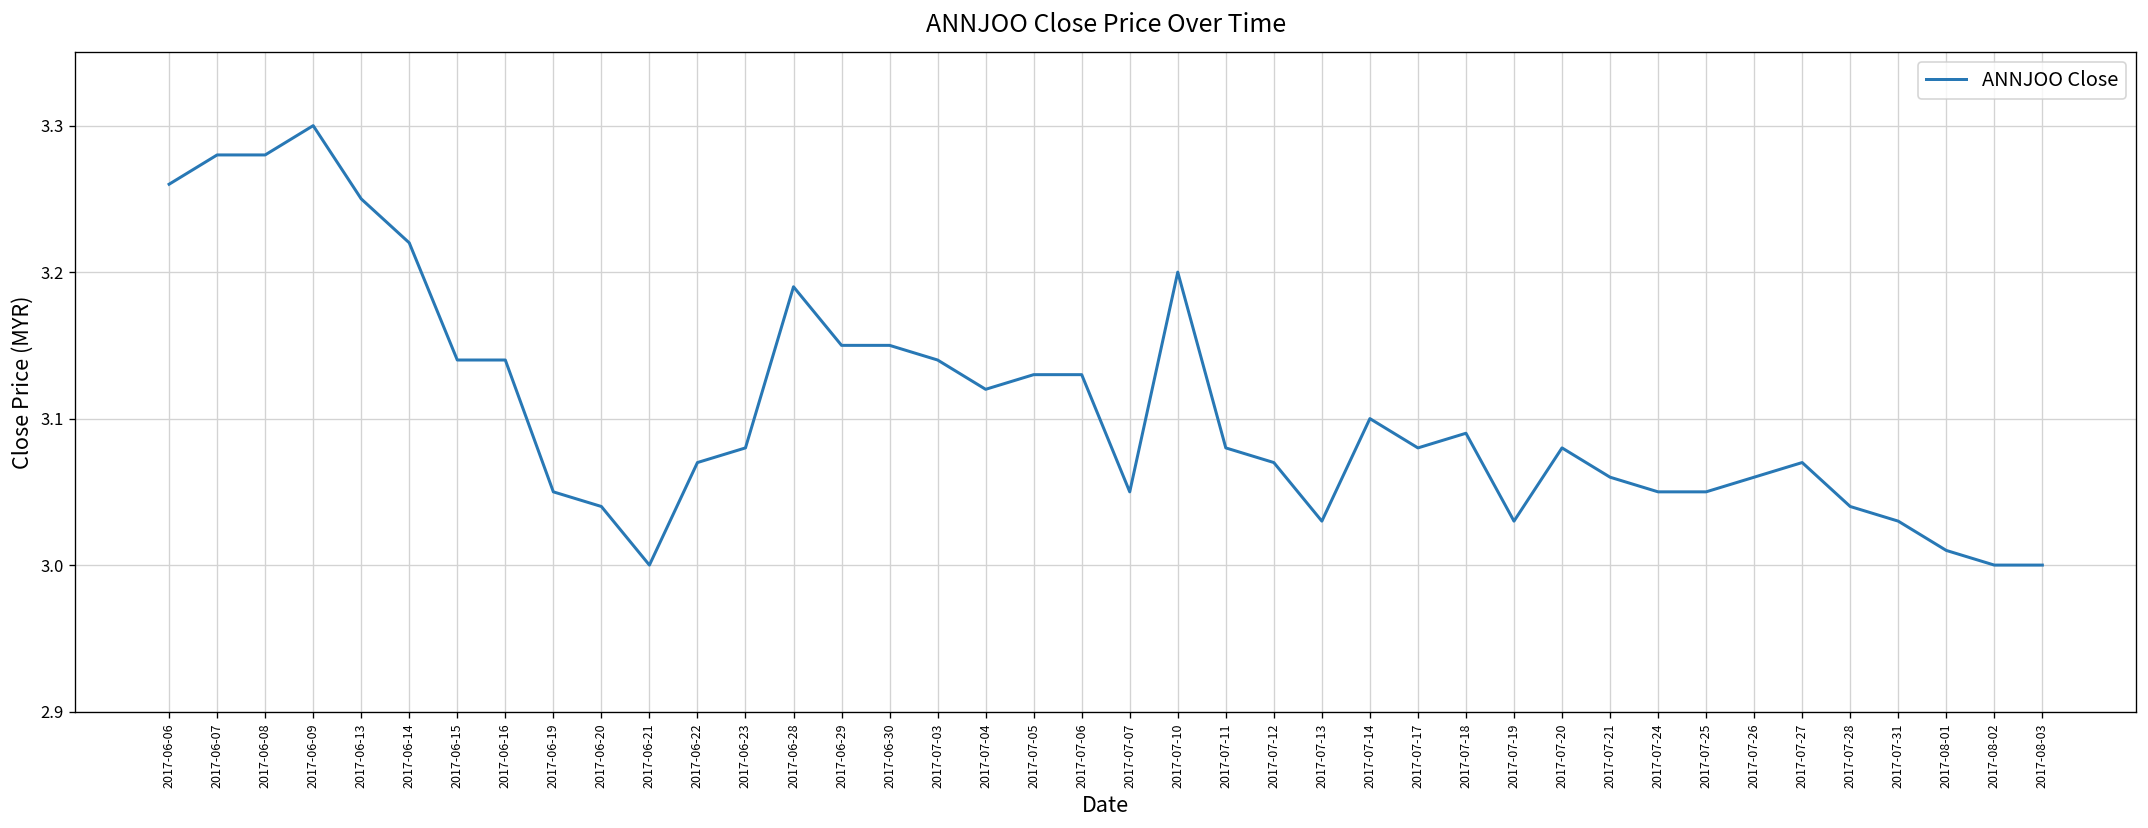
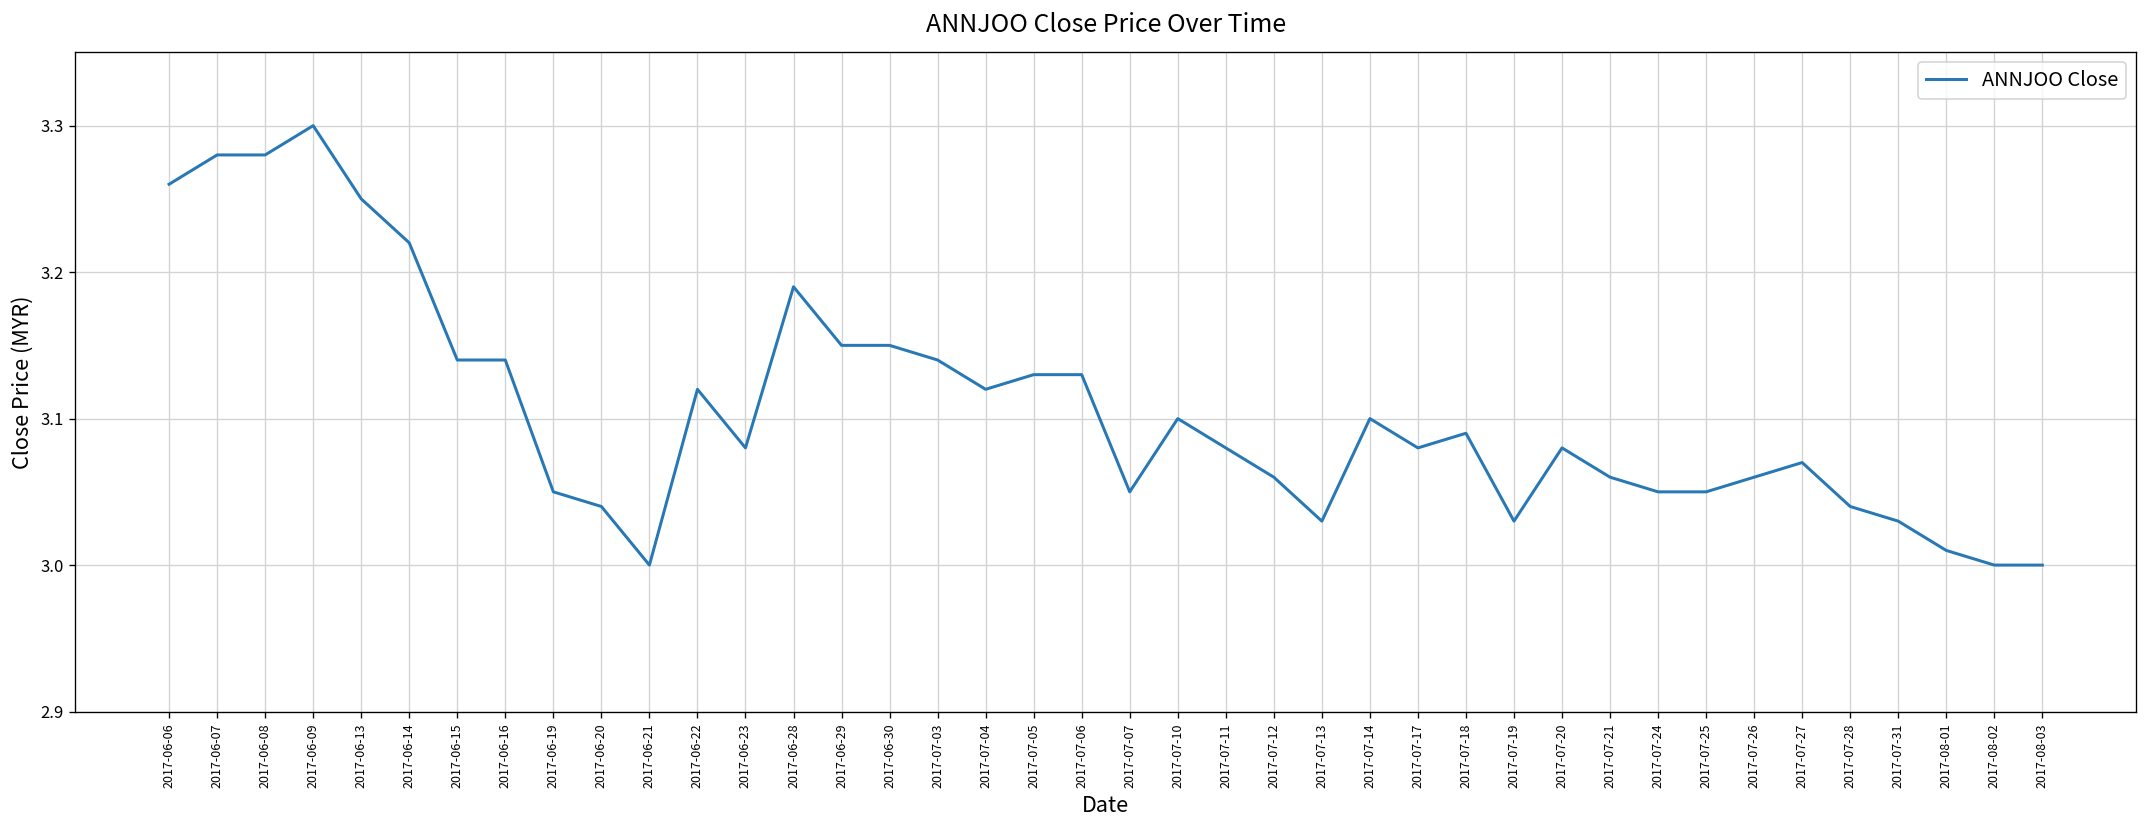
  {
    "2017-06-06": 3.26,
    "2017-06-07": 3.28,
    "2017-06-08": 3.28,
    "2017-06-09": 3.30,
    "2017-06-13": 3.25,
    "2017-06-14": 3.22,
    "2017-06-15": 3.14,
    "2017-06-16": 3.14,
    "2017-06-19": 3.05,
    "2017-06-20": 3.04,
    "2017-06-21": 3.00,
-   "2017-06-22": 3.07,
+   "2017-06-22": 3.12,
    "2017-06-23": 3.08,
    "2017-06-28": 3.19,
    "2017-06-29": 3.15,
    "2017-06-30": 3.15,
    "2017-07-03": 3.14,
    "2017-07-04": 3.12,
    "2017-07-05": 3.13,
    "2017-07-06": 3.13,
    "2017-07-07": 3.05,
-   "2017-07-10": 3.2,
+   "2017-07-10": 3.1,
    "2017-07-11": 3.08,
-   "2017-07-12": 3.07,
+   "2017-07-12": 3.06,
    "2017-07-13": 3.03,
    "2017-07-14": 3.10,
    "2017-07-17": 3.08,
    "2017-07-18": 3.09,
    "2017-07-19": 3.03,
    "2017-07-20": 3.08,
    "2017-07-21": 3.06,
    "2017-07-24": 3.05,
    "2017-07-25": 3.05,
    "2017-07-26": 3.06,
    "2017-07-27": 3.07,
    "2017-07-28": 3.04,
    "2017-07-31": 3.03,
    "2017-08-01": 3.01,
    "2017-08-02": 3.00,
    "2017-08-03": 3.00
  }
